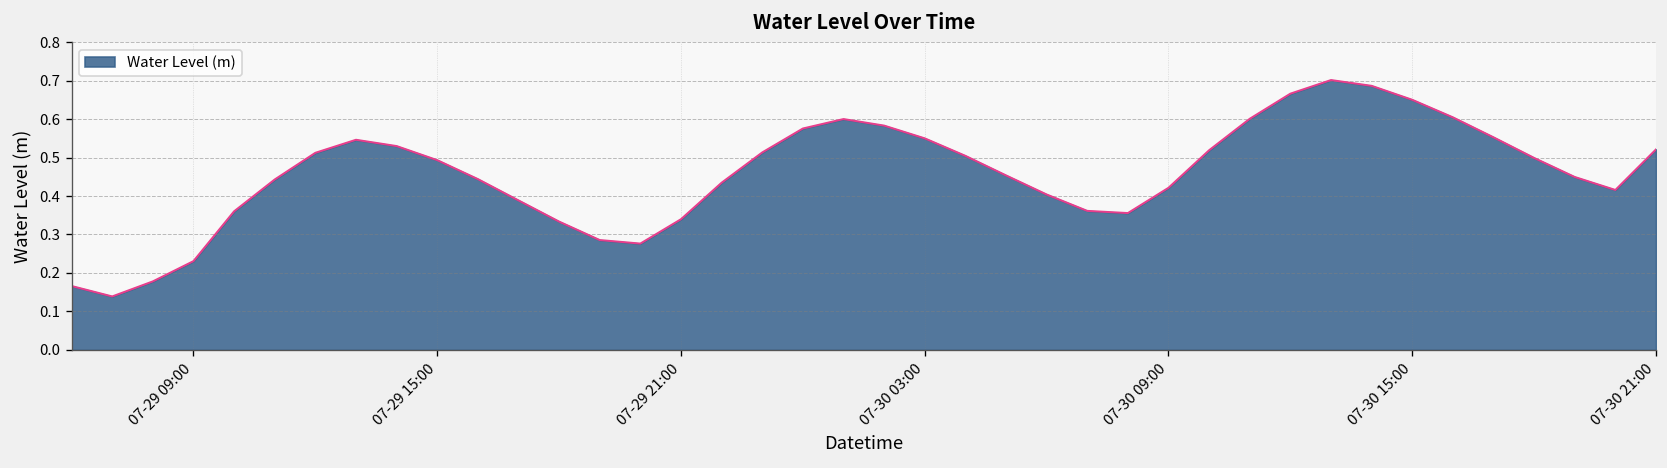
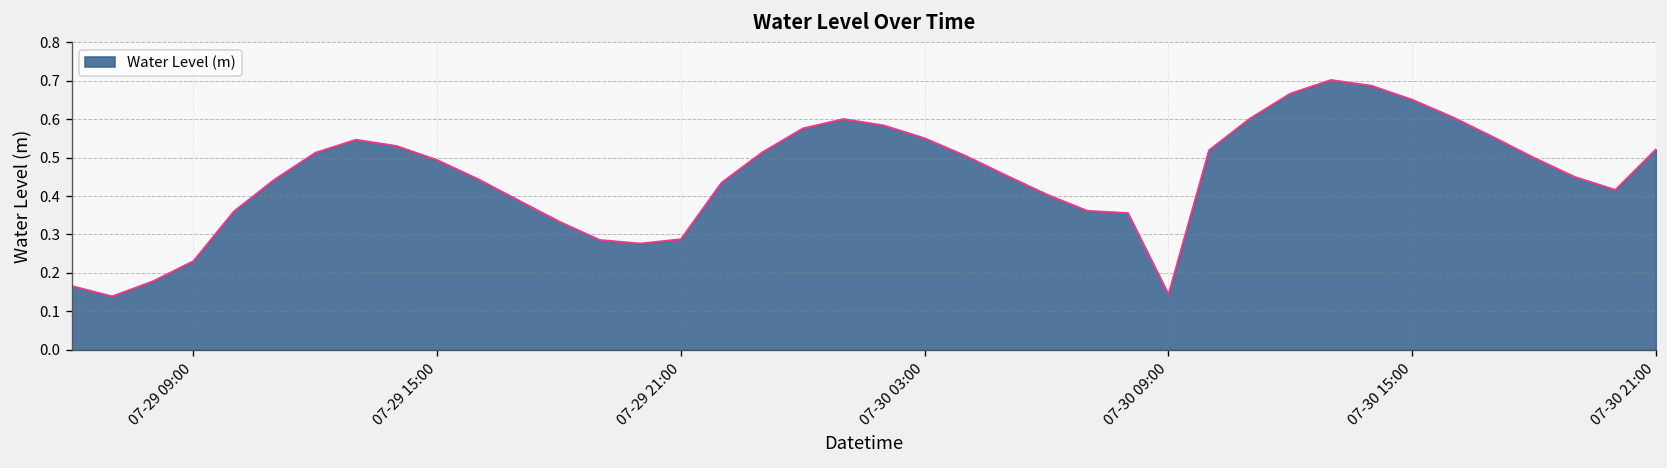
  {
    "07-29 09:00": 0.23,
    "07-29 15:00": 0.49,
-   "07-29 21:00": 0.34,
+   "07-29 21:00": 0.29,
    "07-30 03:00": 0.55,
-   "07-30 09:00": 0.42,
+   "07-30 09:00": 0.14,
    "07-30 15:00": 0.65,
    "07-30 21:00": 0.52
  }
